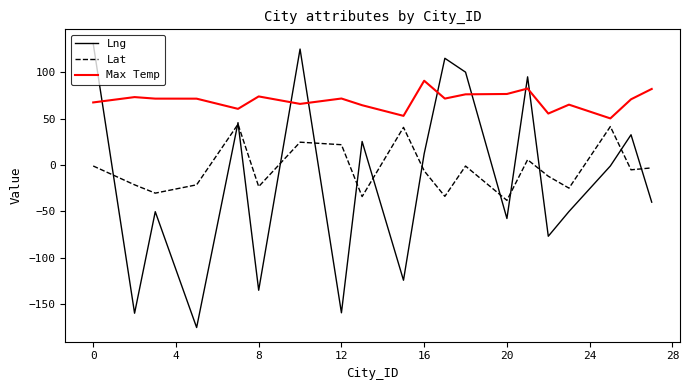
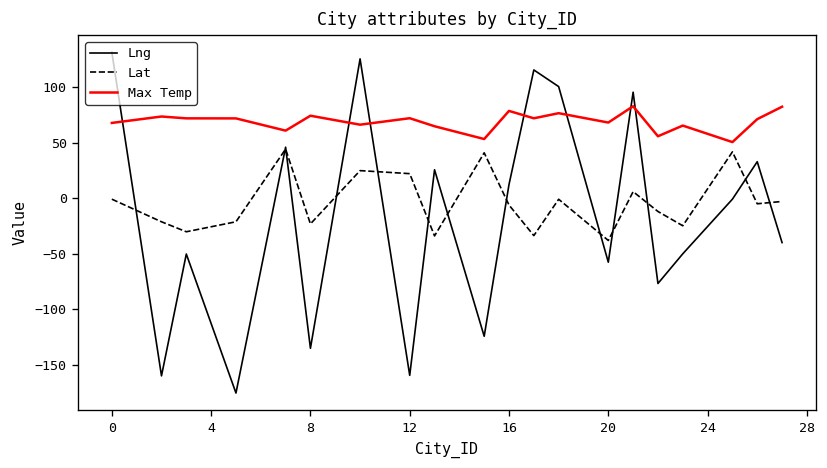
  {
    "Max Temp": {
      "0": 70,
      "8": 70,
      "12": 70,
-     "16": 90,
-     "20": 80
+     "16": 80,
+     "20": 70
    }
  }
